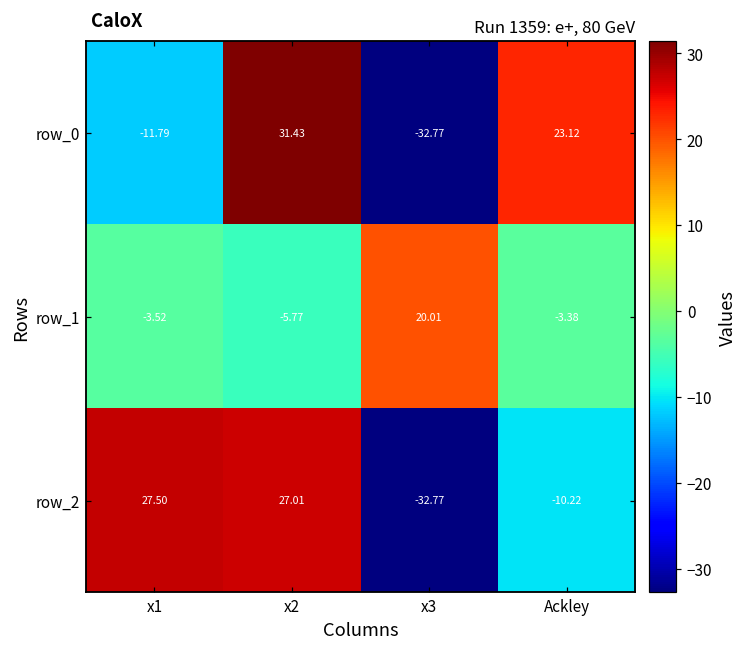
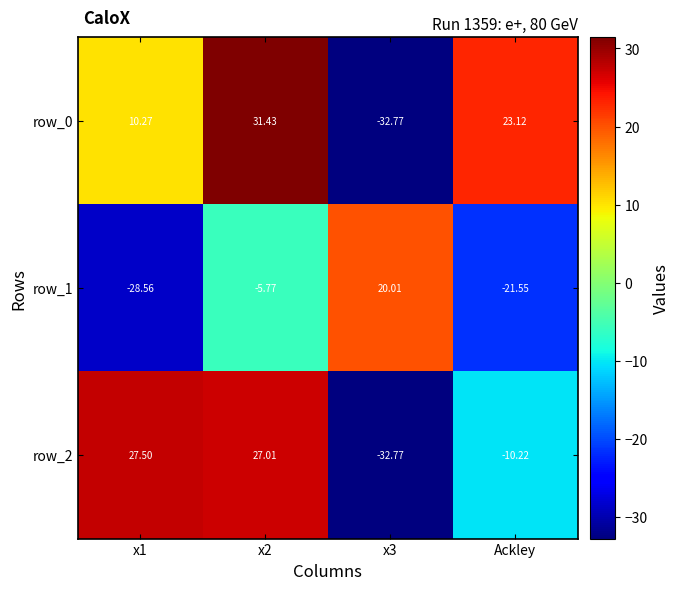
  {
    "row_0": {
-     "x1": -11.79,
+     "x1": 10.27,
      "x2": 31.43,
      "x3": -32.77,
      "Ackley": 23.12
    },
    "row_1": {
-     "x1": -3.52,
+     "x1": -28.56,
      "x2": -5.77,
      "x3": 20.01,
-     "Ackley": -3.38
+     "Ackley": -21.55
    },
    "row_2": {
      "x1": 27.50,
      "x2": 27.01,
      "x3": -32.77,
      "Ackley": -10.22
    }
  }
